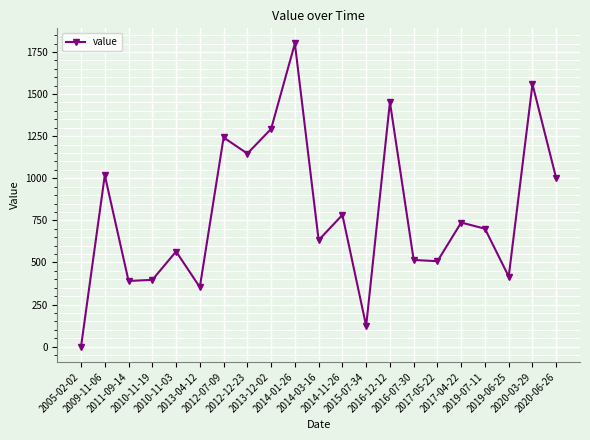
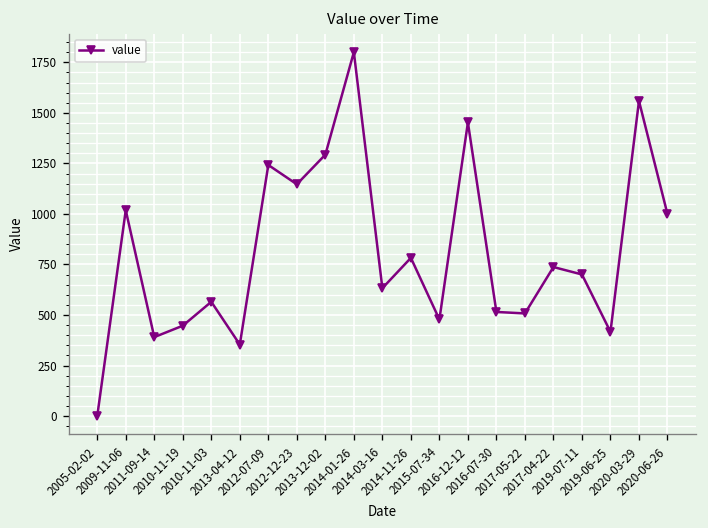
  {
    "2005-02-02": 0,
    "2009-11-06": 1020,
    "2011-09-14": 390,
-   "2010-11-19": 400,
+   "2010-11-19": 450,
    "2010-11-03": 570,
    "2013-04-12": 350,
    "2012-07-09": 1240,
    "2012-12-23": 1150,
    "2013-12-02": 1290,
    "2014-01-26": 1800,
    "2014-03-16": 630,
    "2014-11-26": 780,
-   "2015-07-34": 120,
+   "2015-07-34": 480,
    "2016-12-12": 1450,
    "2016-07-30": 520,
    "2017-05-22": 510,
    "2017-04-22": 740,
    "2019-07-11": 700,
    "2019-06-25": 420,
    "2020-03-29": 1560,
    "2020-06-26": 1000
  }
